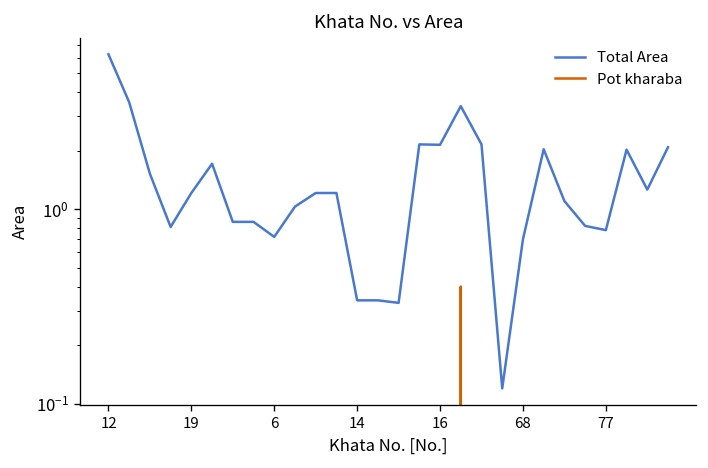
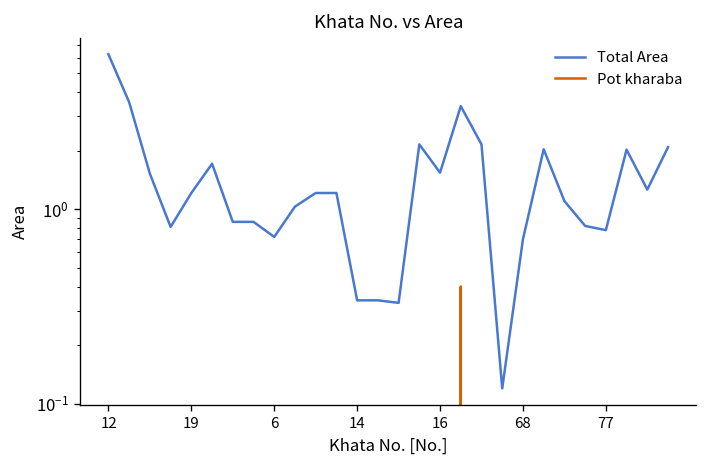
  {
    "Total Area": {
      "12": 6.2,
-     "16": 2.1,
+     "16": 1.5,
      "68": 0.7,
      "77": 0.8
    }
  }
